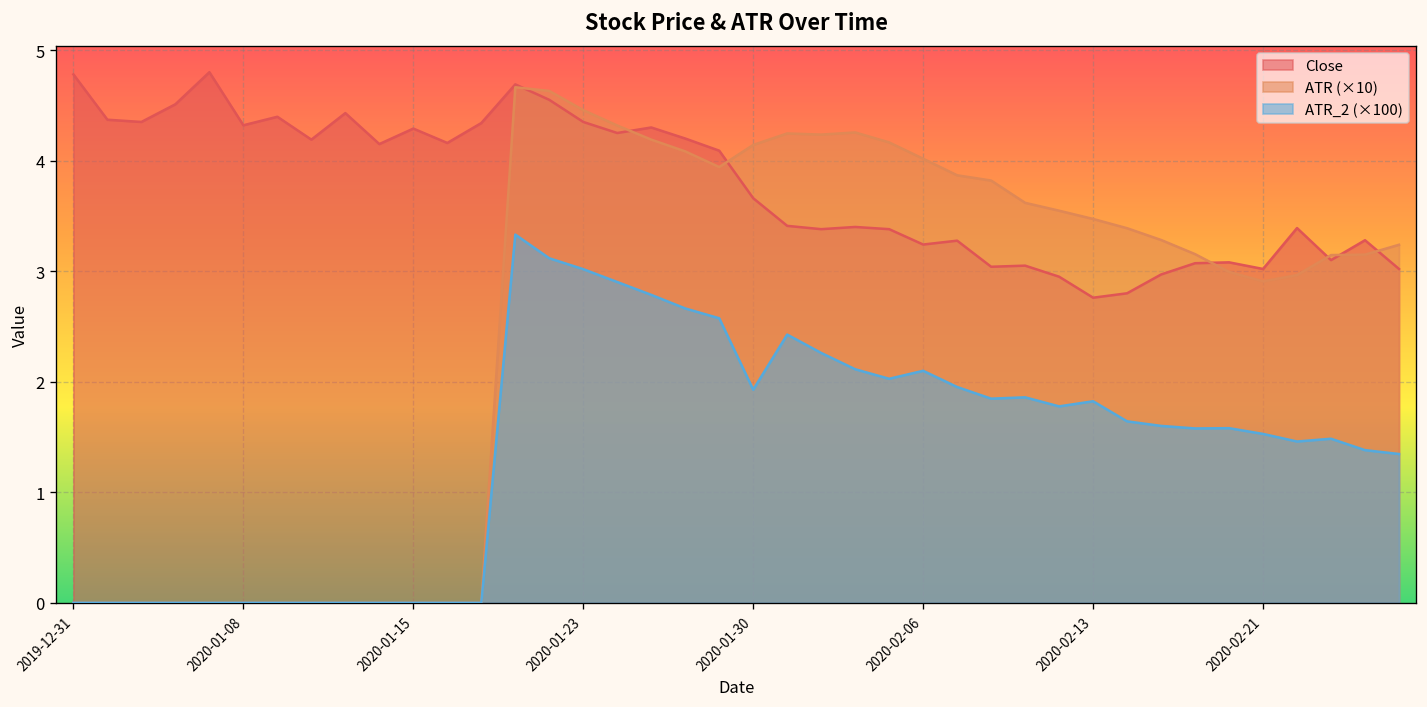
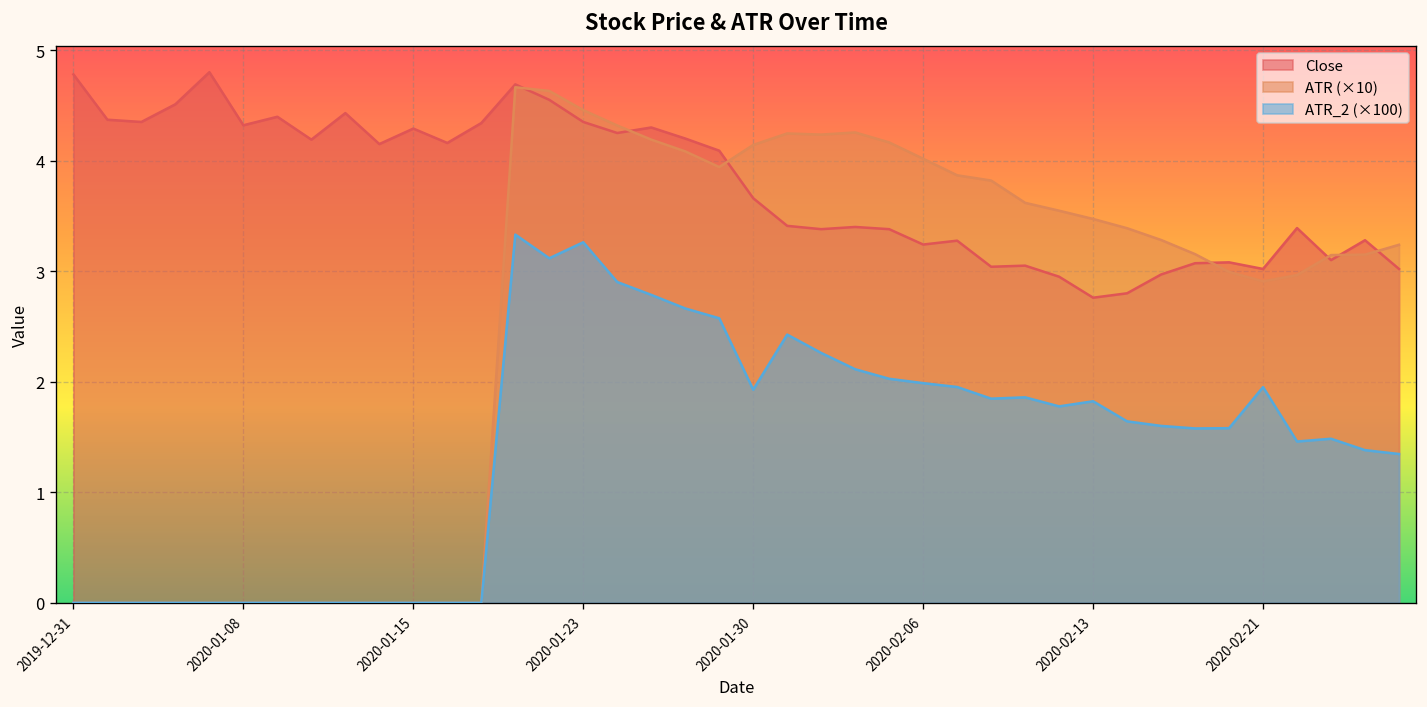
  {
    "ATR_2 (×100)": {
-     "2020-01-23": 3.0,
+     "2020-01-23": 3.3,
      "2020-01-30": 1.9,
-     "2020-02-06": 2.1,
+     "2020-02-06": 2.0,
      "2020-02-13": 1.8,
-     "2020-02-21": 1.5
+     "2020-02-21": 2.0
    }
  }
